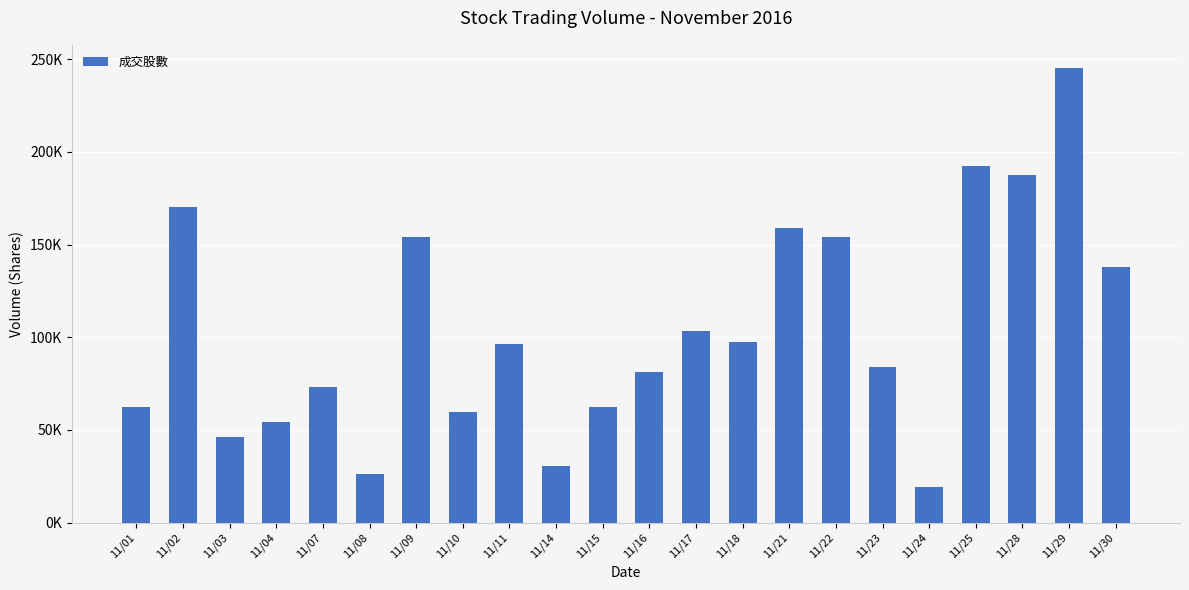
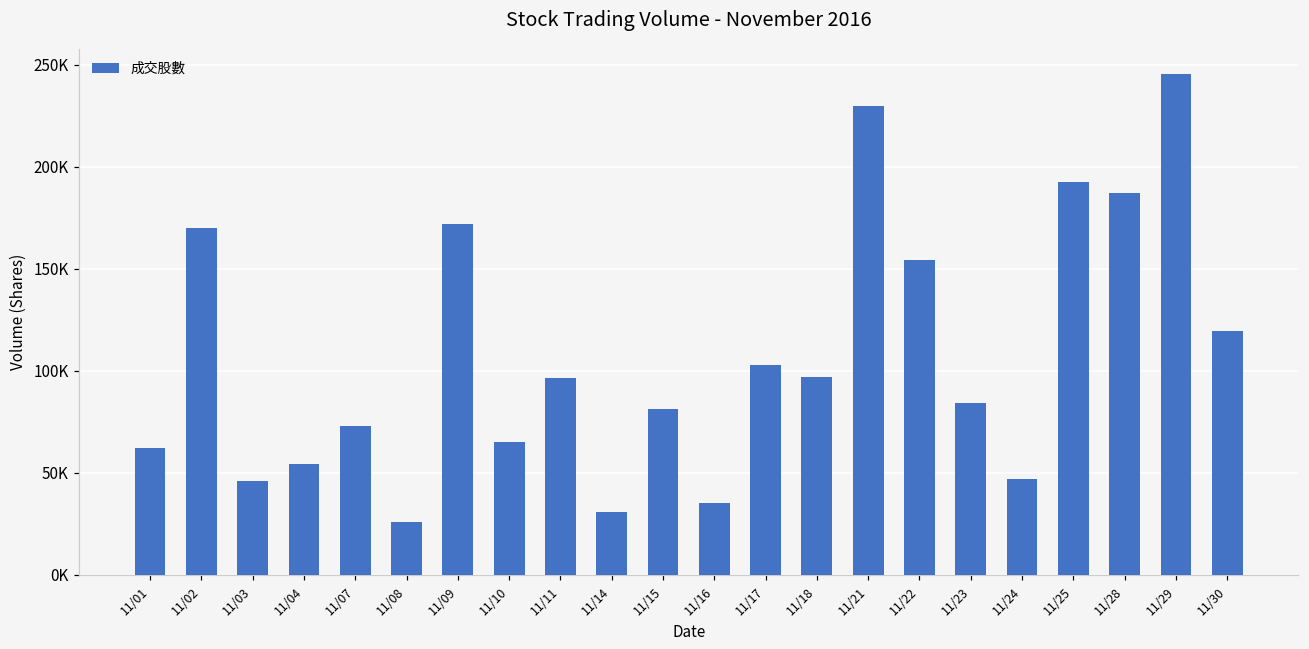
  {
    "11/01": 62000,
    "11/02": 170000,
    "11/03": 46000,
    "11/04": 54000,
    "11/07": 73000,
    "11/08": 26000,
-   "11/09": 154000,
-   "11/10": 60000,
+   "11/09": 172000,
+   "11/10": 65000,
    "11/11": 97000,
    "11/14": 31000,
-   "11/15": 62000,
-   "11/16": 81000,
+   "11/15": 82000,
+   "11/16": 35000,
    "11/17": 103000,
    "11/18": 97000,
-   "11/21": 159000,
+   "11/21": 230000,
    "11/22": 154000,
    "11/23": 84000,
-   "11/24": 19000,
+   "11/24": 47000,
    "11/25": 193000,
    "11/28": 187000,
    "11/29": 245000,
-   "11/30": 138000
+   "11/30": 119000
  }
